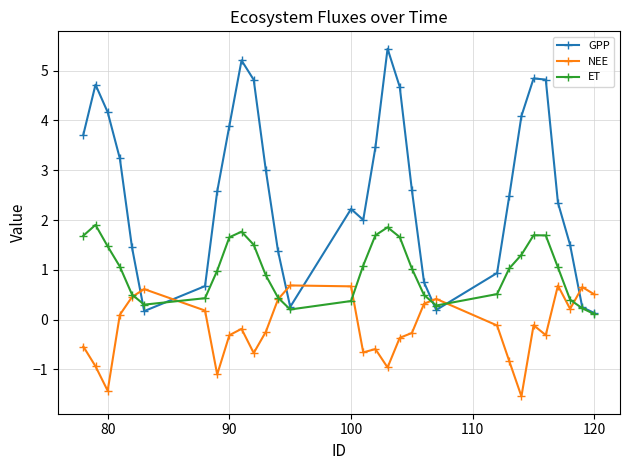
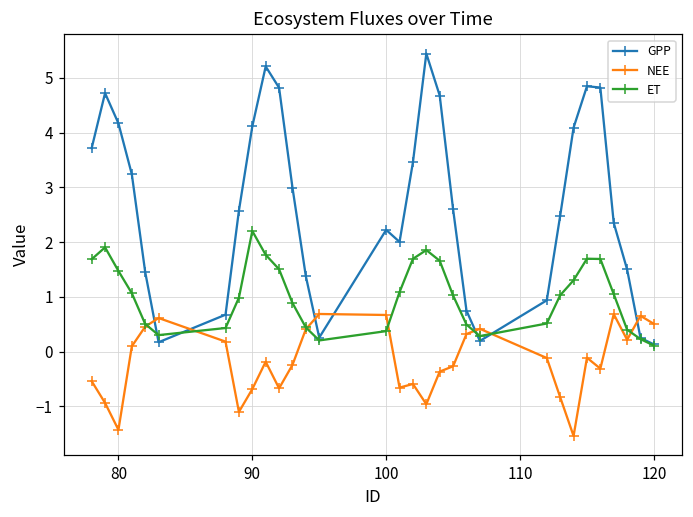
  {
    "GPP": {
      "80": 4.2,
-     "90": 3.9,
+     "90": 4.1,
      "100": 2.2
    },
    "NEE": {
      "80": -1.4,
-     "90": -0.3,
+     "90": -0.7,
      "100": 0.7,
      "120": 0.5
    },
    "ET": {
      "80": 1.5,
-     "90": 1.7,
+     "90": 2.2,
      "100": 0.4
    }
  }
